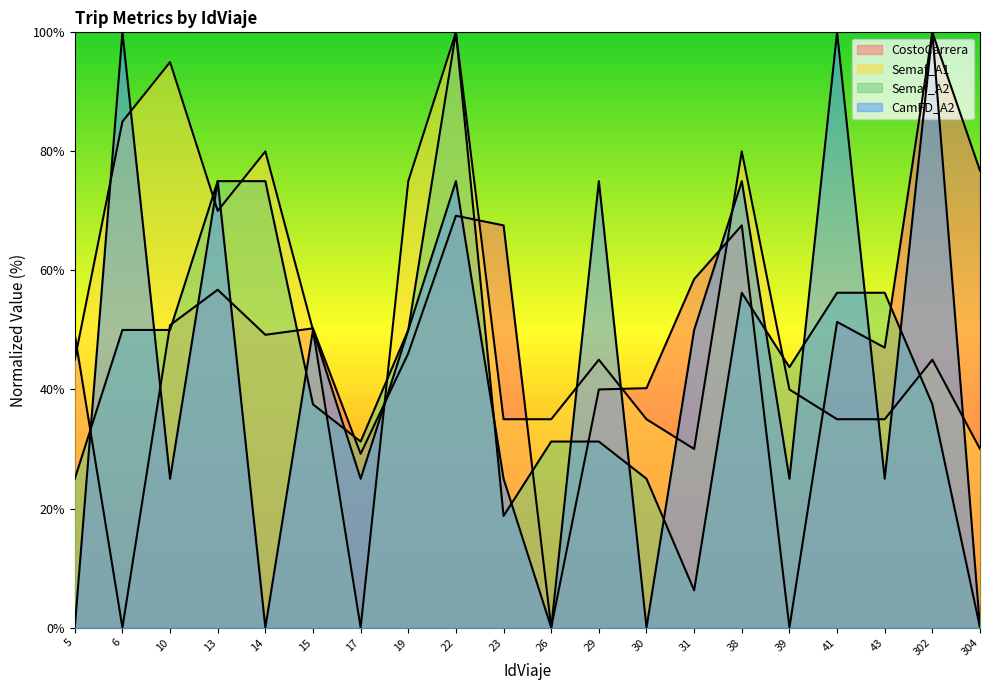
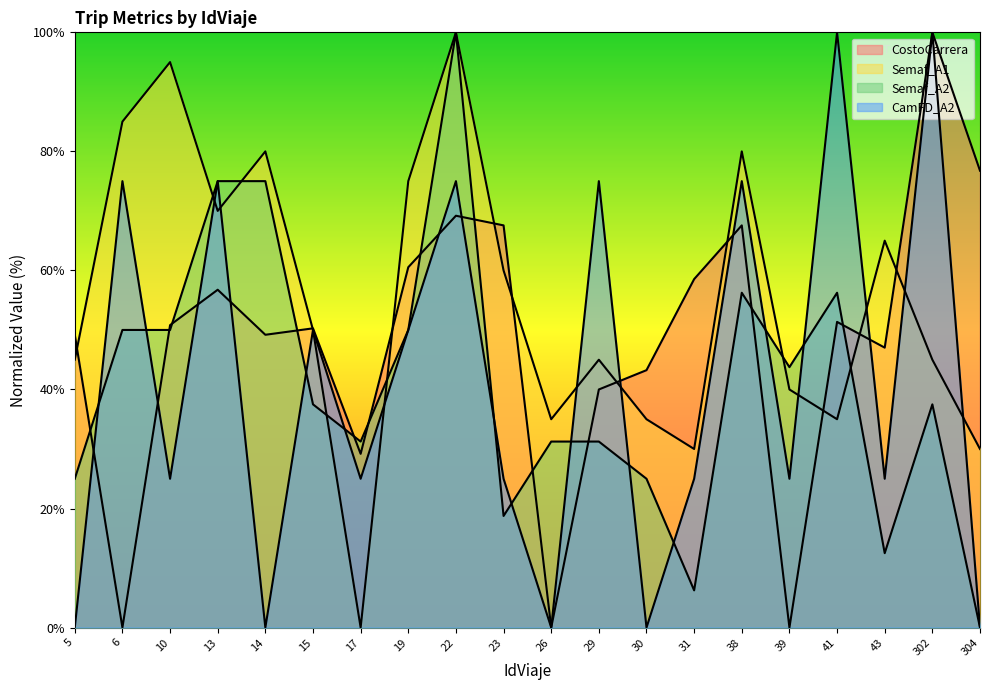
  {
    "CostoCarrera": {
      "5": "49%",
      "6": "0%",
      "10": "51%",
      "13": "57%",
      "14": "49%",
      "17": "29%",
-     "19": "46%",
+     "19": "61%",
      "22": "69%",
      "23": "68%",
      "29": "40%",
-     "30": "40%",
+     "30": "43%",
      "31": "59%",
      "38": "68%",
      "39": "0%",
      "41": "51%",
      "43": "47%",
      "304": "77%"
    },
    "Semaf_A1": {
      "5": "45%",
      "6": "85%",
      "10": "95%",
      "13": "70%",
      "14": "80%",
      "17": "0%",
      "19": "75%",
-     "23": "35%",
+     "23": "60%",
      "26": "35%",
      "29": "45%",
      "30": "35%",
      "31": "30%",
      "38": "80%",
      "39": "40%",
      "41": "35%",
-     "43": "35%",
+     "43": "65%",
      "302": "45%",
      "304": "30%"
    },
    "Semaf_A2": {
      "5": "25%",
      "6": "50%",
      "10": "50%",
      "14": "75%",
      "15": "38%",
      "17": "31%",
      "23": "19%",
      "26": "31%",
      "29": "31%",
      "30": "25%",
      "31": "6%",
      "38": "56%",
      "39": "44%",
      "41": "56%",
-     "43": "56%",
+     "43": "13%",
      "302": "38%"
    },
    "CamFD_A2": {
      "5": "0%",
-     "6": "100%",
+     "6": "75%",
      "10": "25%",
      "14": "0%",
      "17": "25%",
      "22": "75%",
      "23": "25%",
      "29": "75%",
      "30": "0%",
-     "31": "50%",
+     "31": "25%",
      "38": "75%",
      "39": "25%",
      "41": "100%",
      "43": "25%"
    }
  }
